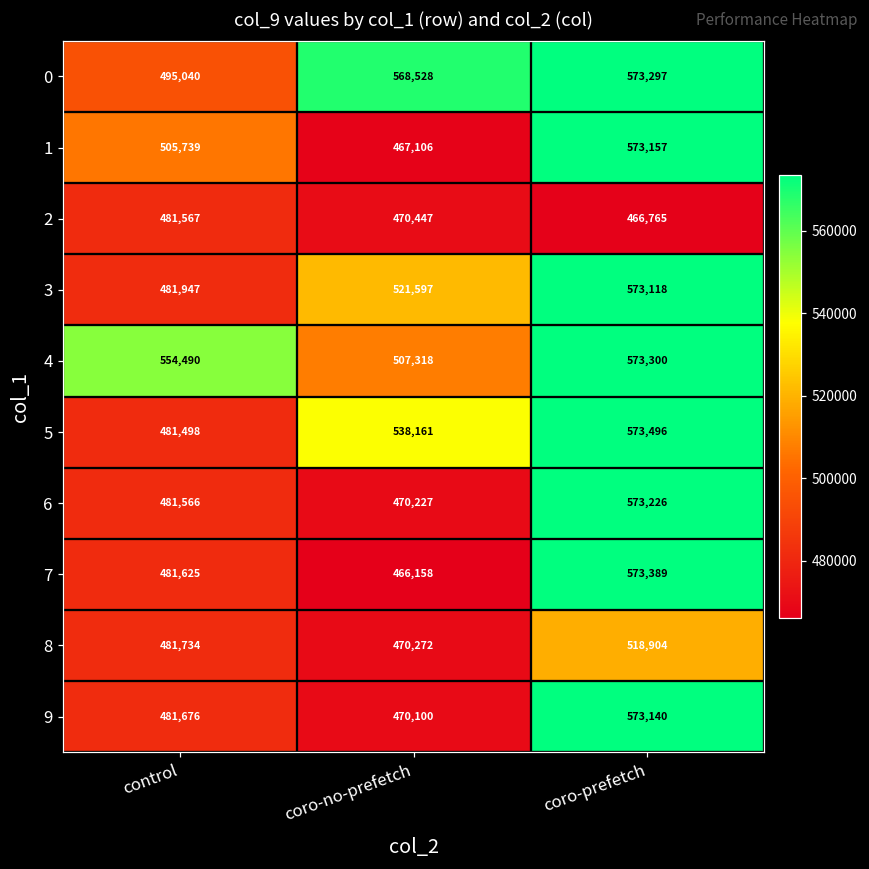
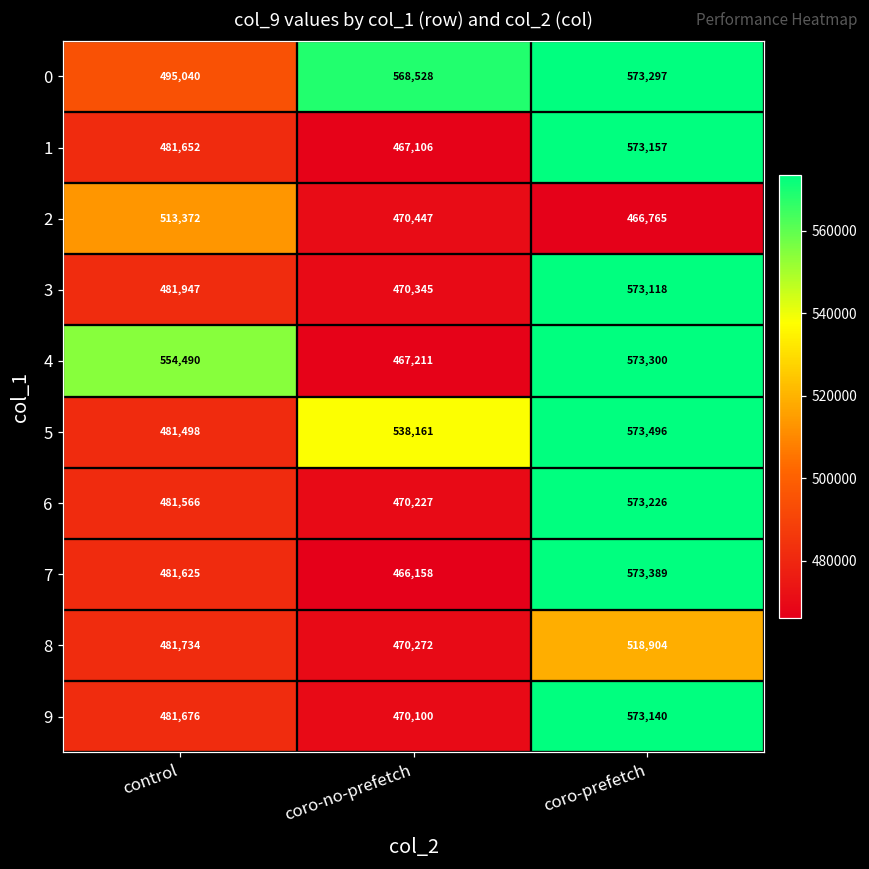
  {
    "0": {
      "control": "495,040",
      "coro-no-prefetch": "568,528",
      "coro-prefetch": "573,297"
    },
    "1": {
-     "control": "505,739",
+     "control": "481,652",
      "coro-no-prefetch": "467,106",
      "coro-prefetch": "573,157"
    },
    "2": {
-     "control": "481,567",
+     "control": "513,372",
      "coro-no-prefetch": "470,447",
      "coro-prefetch": "466,765"
    },
    "3": {
      "control": "481,947",
-     "coro-no-prefetch": "521,597",
+     "coro-no-prefetch": "470,345",
      "coro-prefetch": "573,118"
    },
    "4": {
      "control": "554,490",
-     "coro-no-prefetch": "507,318",
+     "coro-no-prefetch": "467,211",
      "coro-prefetch": "573,300"
    },
    "5": {
      "control": "481,498",
      "coro-no-prefetch": "538,161",
      "coro-prefetch": "573,496"
    },
    "6": {
      "control": "481,566",
      "coro-no-prefetch": "470,227",
      "coro-prefetch": "573,226"
    },
    "7": {
      "control": "481,625",
      "coro-no-prefetch": "466,158",
      "coro-prefetch": "573,389"
    },
    "8": {
      "control": "481,734",
      "coro-no-prefetch": "470,272",
      "coro-prefetch": "518,904"
    },
    "9": {
      "control": "481,676",
      "coro-no-prefetch": "470,100",
      "coro-prefetch": "573,140"
    }
  }
